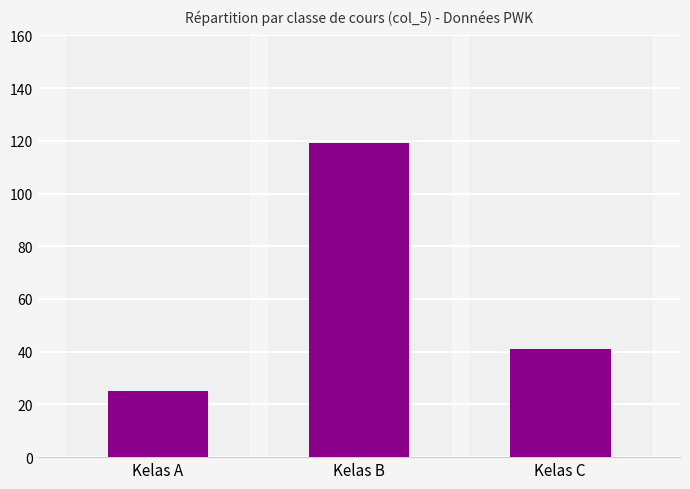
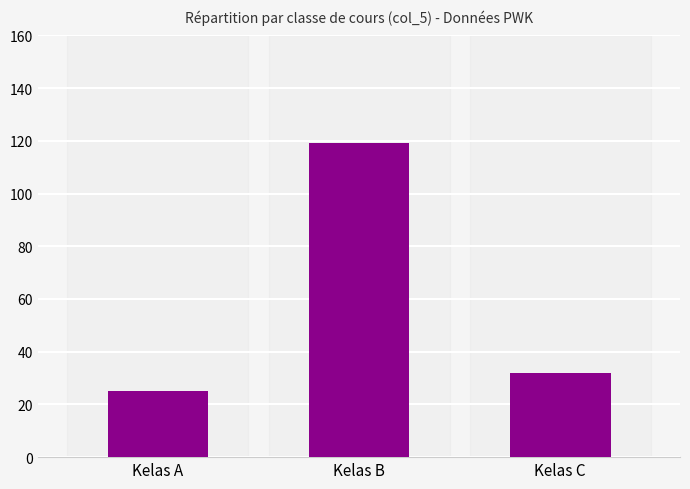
  {
    "Kelas A": 25,
    "Kelas B": 119,
-   "Kelas C": 41
+   "Kelas C": 32
  }
